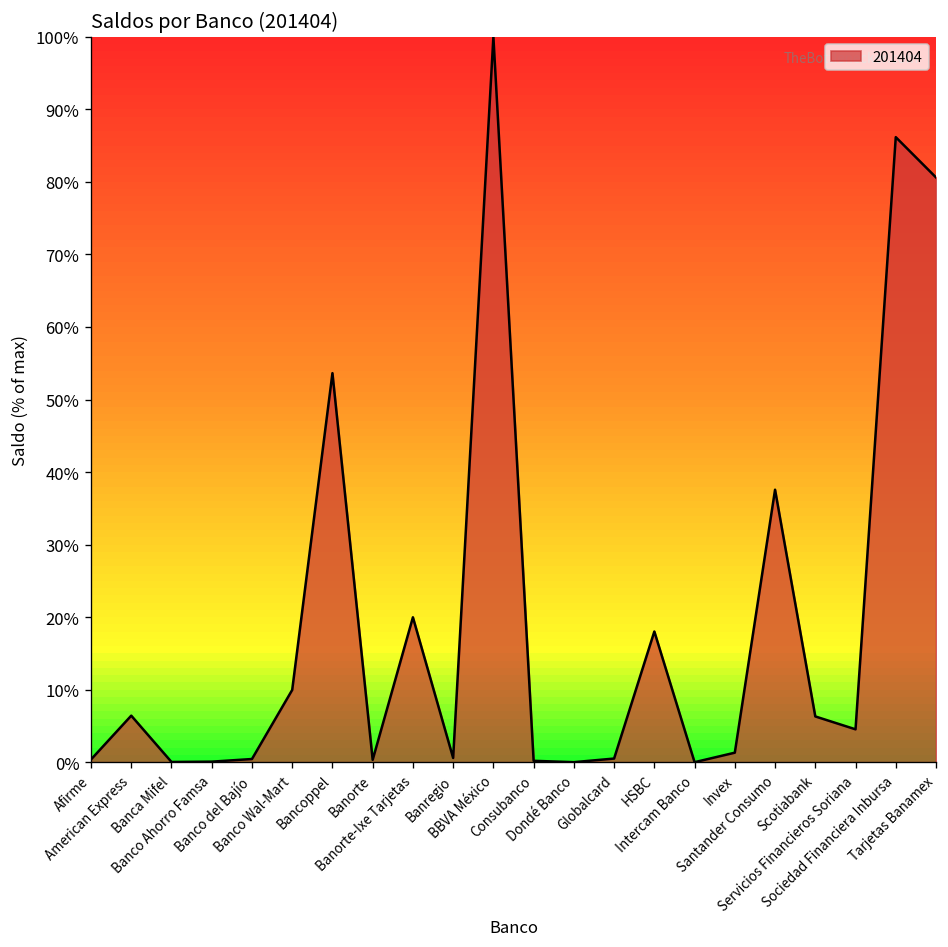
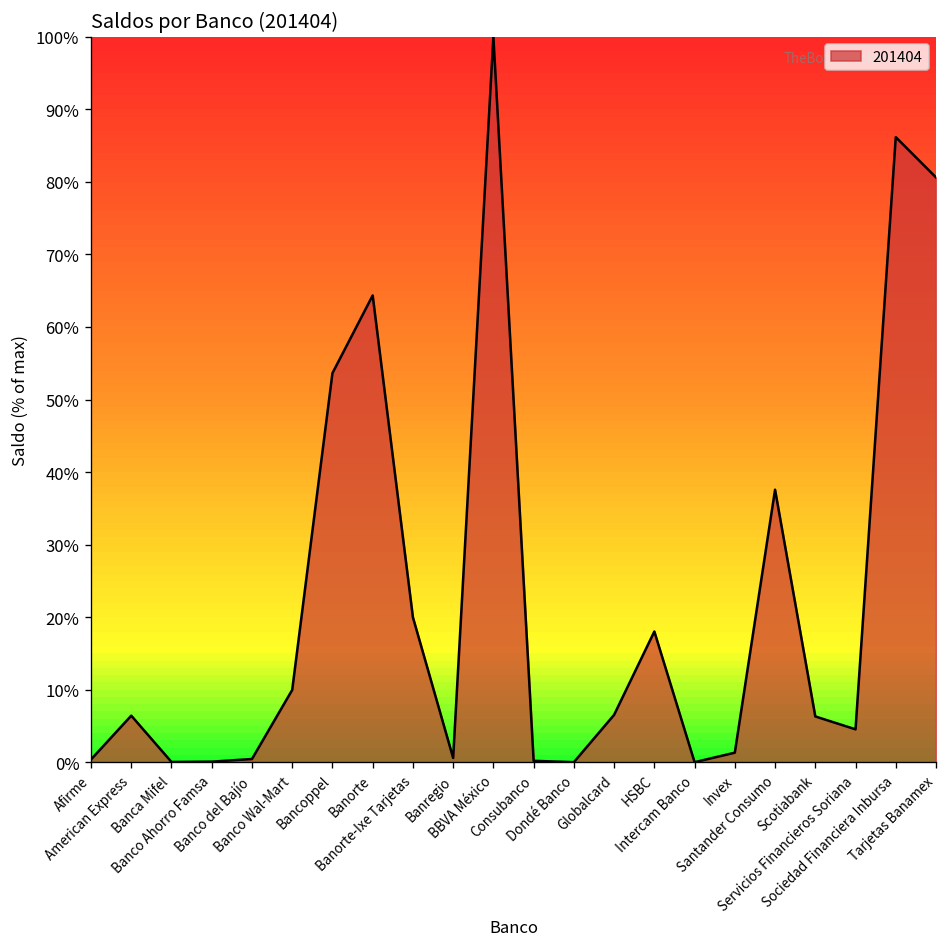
  {
    "Afirme": "0%",
    "American Express": "6%",
    "Banca Mifel": "0%",
    "Banco Ahorro Famsa": "0%",
    "Banco del Bajío": "0%",
    "Banco Wal-Mart": "10%",
    "Bancoppel": "54%",
-   "Banorte": "0%",
+   "Banorte": "64%",
    "Banorte-Ixe Tarjetas": "20%",
    "Banregio": "1%",
    "BBVA México": "100%",
    "Consubanco": "0%",
    "Dondé Banco": "0%",
-   "Globalcard": "1%",
+   "Globalcard": "7%",
    "HSBC": "18%",
    "Intercam Banco": "0%",
    "Invex": "1%",
    "Santander Consumo": "38%",
    "Scotiabank": "6%",
    "Servicios Financieros Soriana": "5%",
    "Sociedad Financiera Inbursa": "86%",
    "Tarjetas Banamex": "81%"
  }
